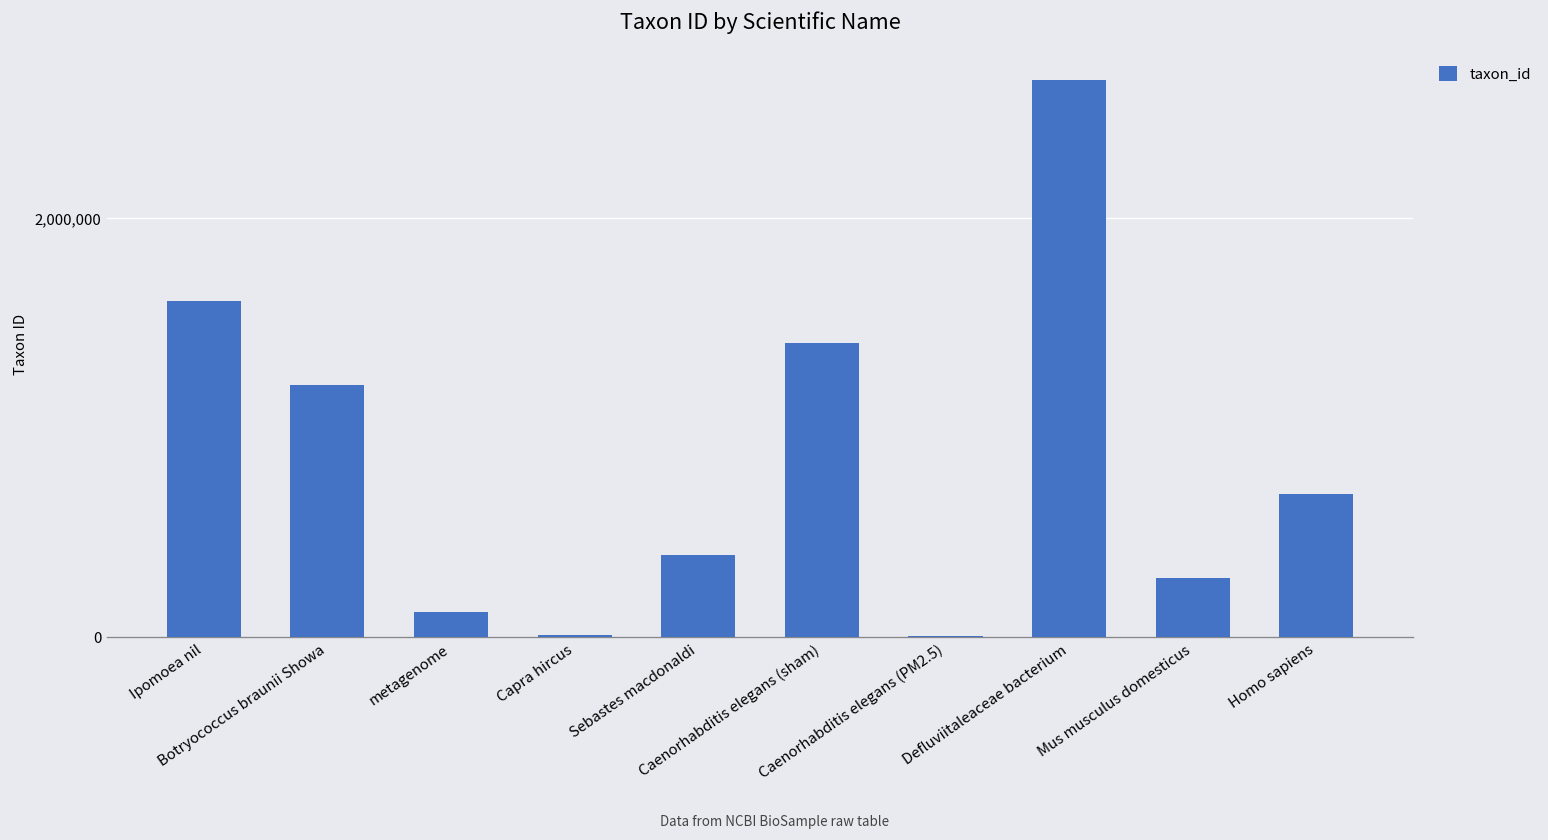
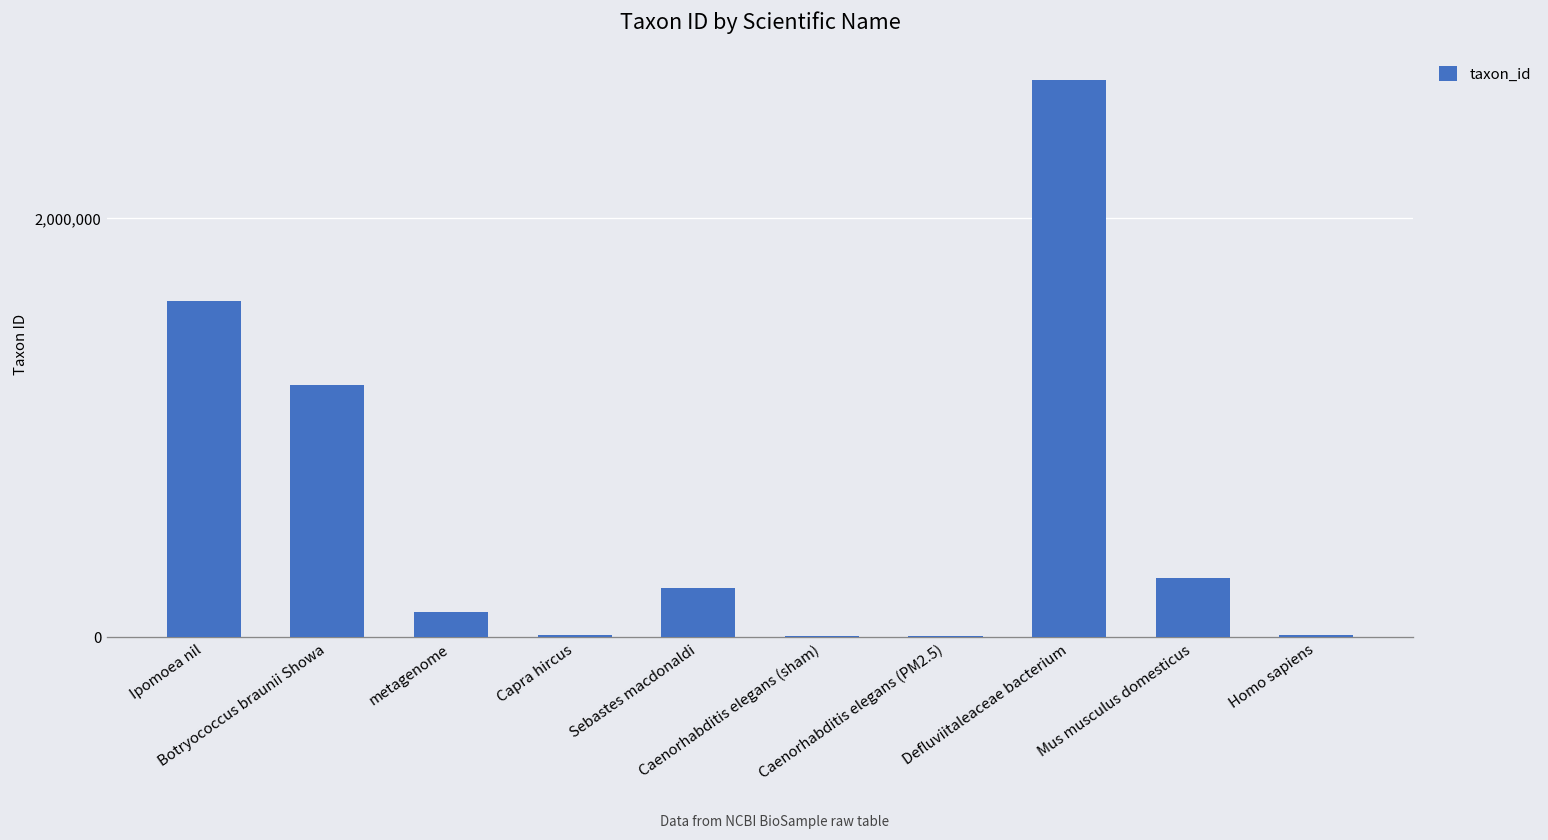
  {
    "Ipomoea nil": "1,610,000",
    "Botryococcus braunii Showa": "1,200,000",
    "metagenome": "120,000",
-   "Sebastes macdonaldi": "390,000",
-   "Caenorhabditis elegans (sham)": "1,400,000",
+   "Sebastes macdonaldi": "230,000",
+   "Caenorhabditis elegans (sham)": "10,000",
    "Defluviitaleaceae bacterium": "2,660,000",
    "Mus musculus domesticus": "280,000",
-   "Homo sapiens": "680,000"
+   "Homo sapiens": "10,000"
  }
